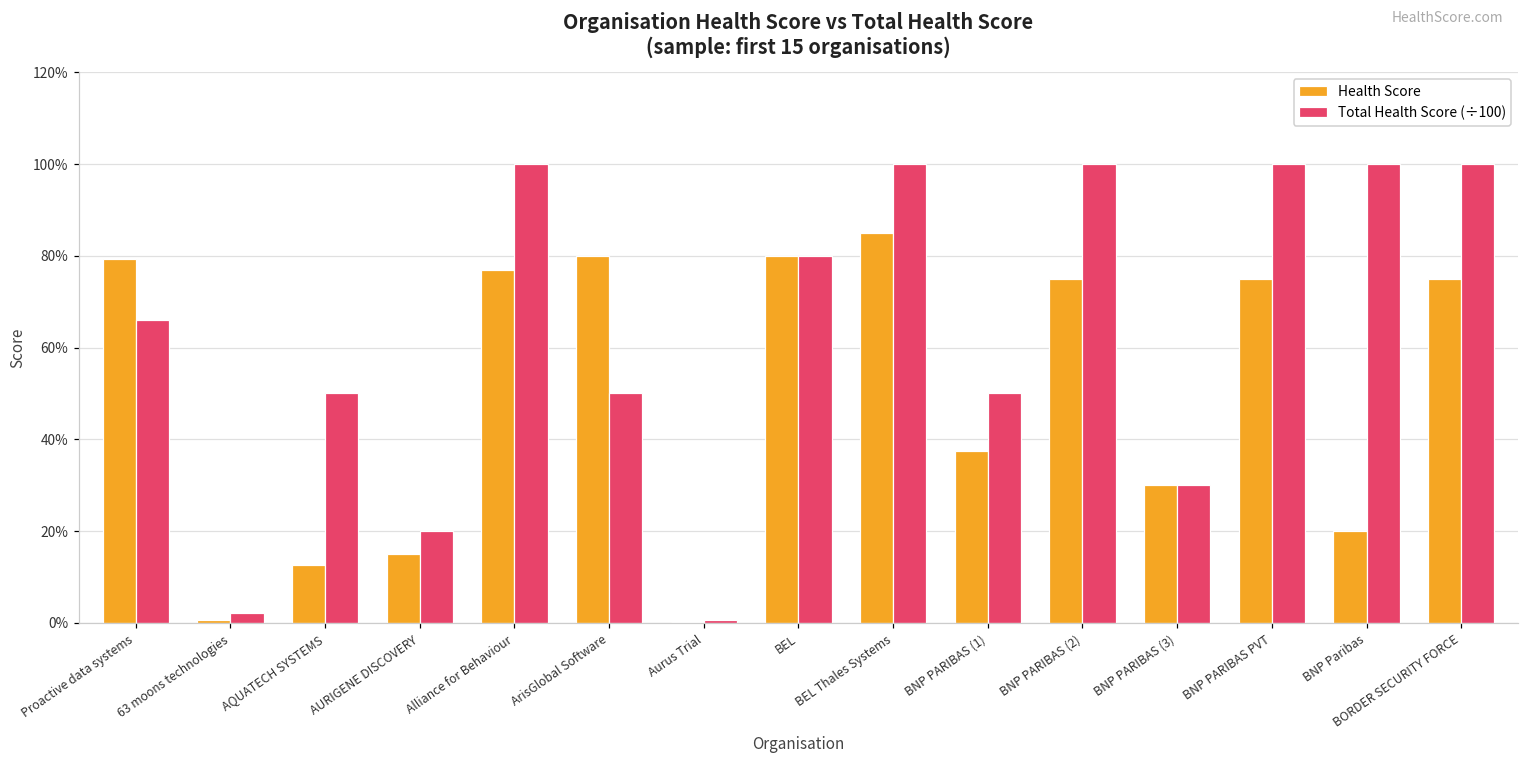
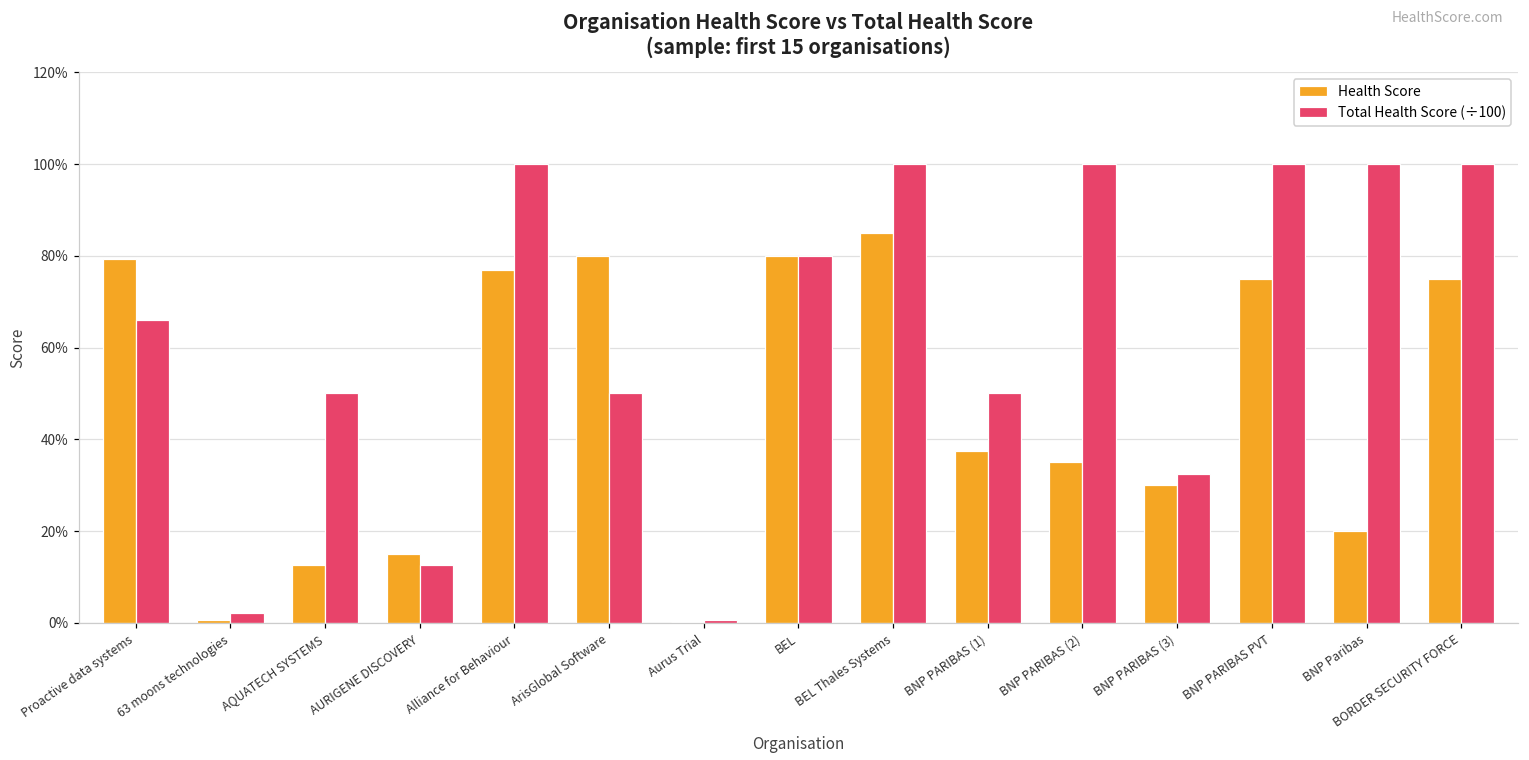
  {
    "Health Score": {
      "Proactive data systems": "79%",
      "AQUATECH SYSTEMS": "13%",
      "AURIGENE DISCOVERY": "15%",
      "Alliance for Behaviour": "77%",
      "ArisGlobal Software": "80%",
      "BEL": "80%",
      "BEL Thales Systems": "85%",
      "BNP PARIBAS (1)": "38%",
-     "BNP PARIBAS (2)": "75%",
+     "BNP PARIBAS (2)": "35%",
      "BNP PARIBAS (3)": "30%",
      "BNP PARIBAS PVT": "75%",
      "BNP Paribas": "20%",
      "BORDER SECURITY FORCE": "75%"
    },
    "Total Health Score (÷100)": {
      "Proactive data systems": "66%",
      "63 moons technologies": "2%",
      "AQUATECH SYSTEMS": "50%",
-     "AURIGENE DISCOVERY": "20%",
+     "AURIGENE DISCOVERY": "13%",
      "Alliance for Behaviour": "100%",
      "ArisGlobal Software": "50%",
      "BEL": "80%",
      "BEL Thales Systems": "100%",
      "BNP PARIBAS (1)": "50%",
      "BNP PARIBAS (2)": "100%",
-     "BNP PARIBAS (3)": "30%",
+     "BNP PARIBAS (3)": "32%",
      "BNP PARIBAS PVT": "100%",
      "BNP Paribas": "100%",
      "BORDER SECURITY FORCE": "100%"
    }
  }
